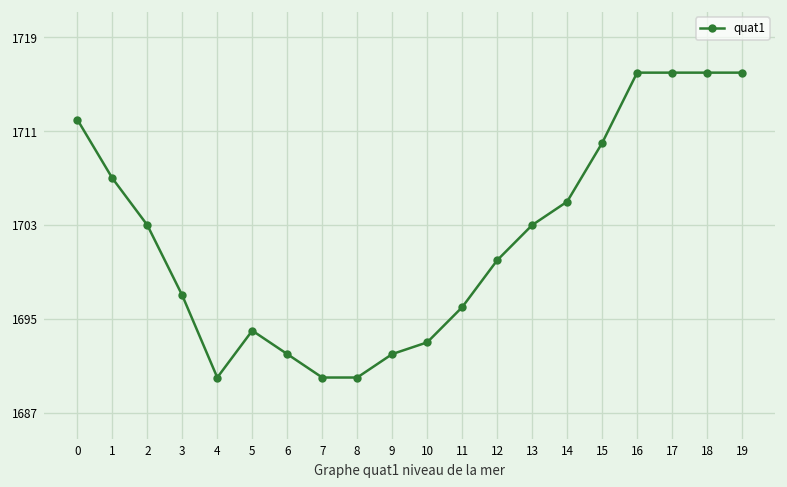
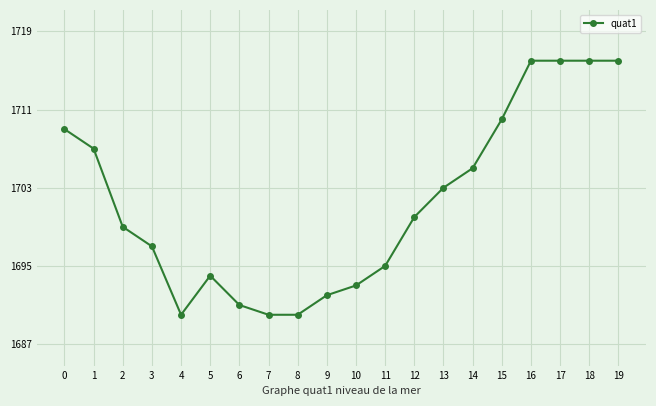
  {
-   "0": 1712,
+   "0": 1709,
    "1": 1707,
-   "2": 1703,
+   "2": 1699,
    "3": 1697,
    "4": 1690,
    "5": 1694,
-   "6": 1692,
+   "6": 1691,
    "7": 1690,
    "8": 1690,
    "9": 1692,
    "10": 1693,
-   "11": 1696,
+   "11": 1695,
    "12": 1700,
    "13": 1703,
    "14": 1705,
    "15": 1710,
    "16": 1716,
    "17": 1716,
    "18": 1716,
    "19": 1716
  }
